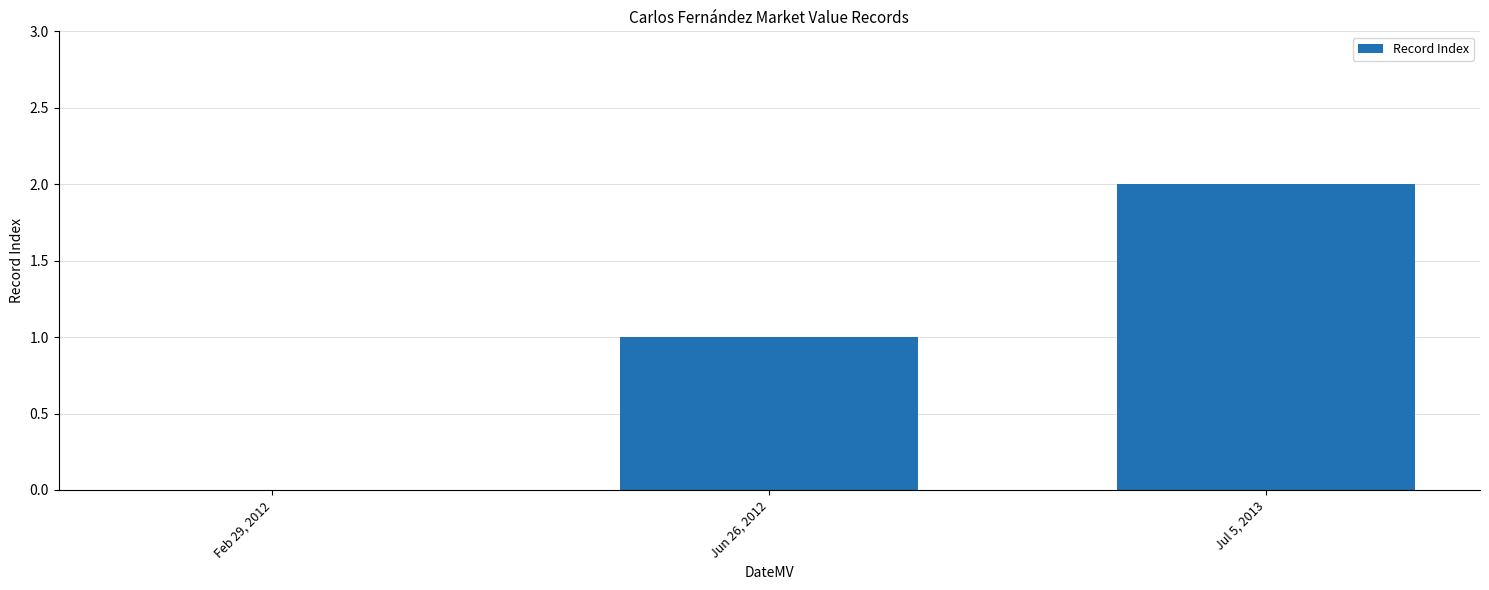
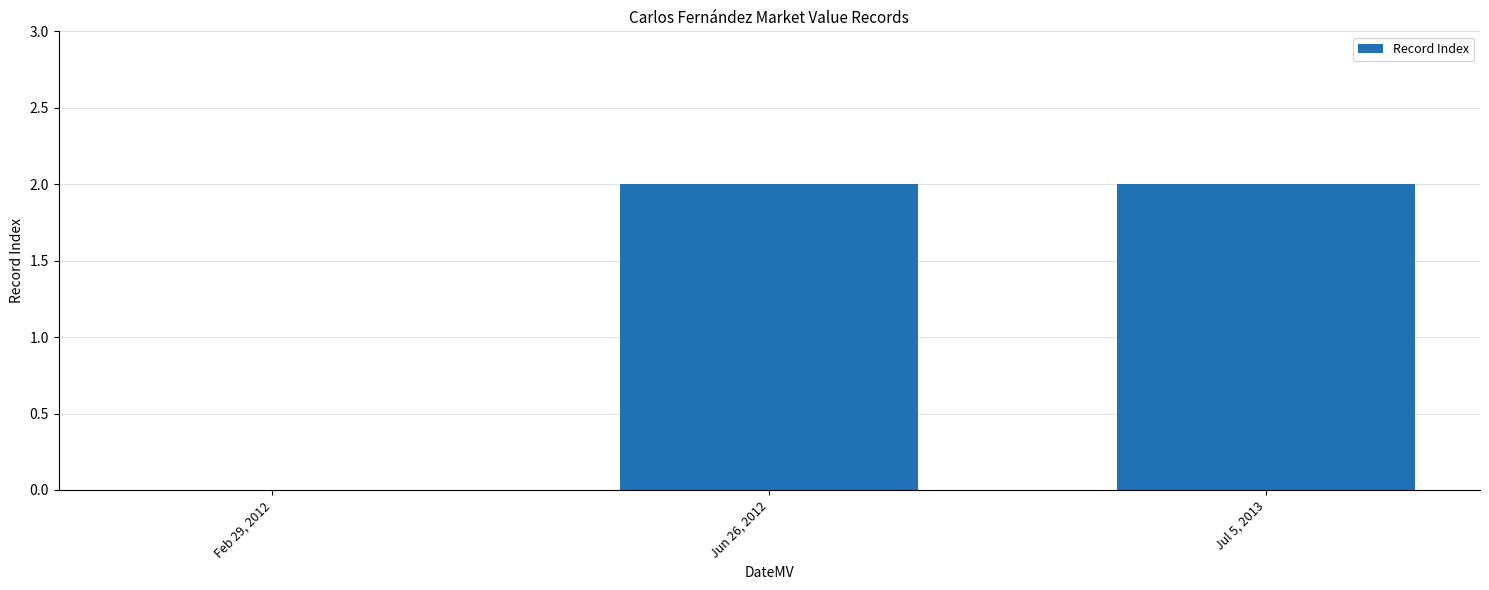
  {
    "Feb 29, 2012": 0,
-   "Jun 26, 2012": 1,
+   "Jun 26, 2012": 2,
    "Jul 5, 2013": 2
  }
